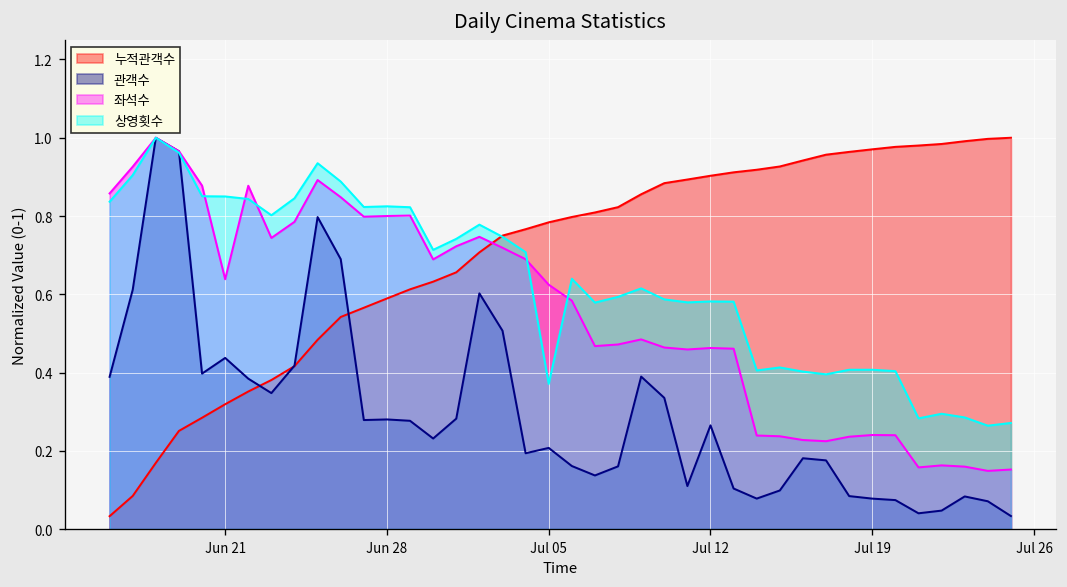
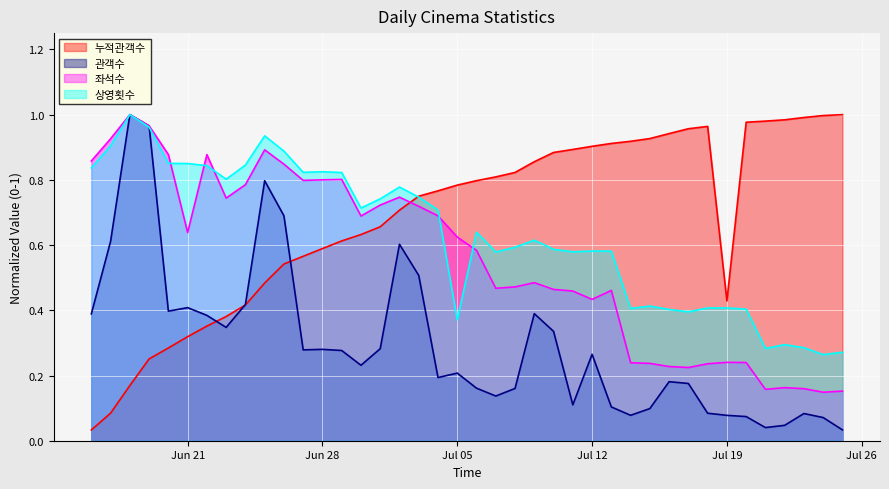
  {
    "누적관객수": {
      "Jun 21": 0.32,
      "Jun 28": 0.59,
      "Jul 05": 0.78,
      "Jul 12": 0.90,
-     "Jul 19": 0.97
+     "Jul 19": 0.43
    },
    "관객수": {
-     "Jun 21": 0.44,
+     "Jun 21": 0.41,
      "Jun 28": 0.28,
      "Jul 05": 0.21,
      "Jul 12": 0.27,
      "Jul 19": 0.08
    },
    "좌석수": {
      "Jun 21": 0.64,
      "Jun 28": 0.80,
      "Jul 05": 0.62,
-     "Jul 12": 0.46,
+     "Jul 12": 0.43,
      "Jul 19": 0.24
    },
    "상영횟수": {
      "Jun 21": 0.85,
      "Jun 28": 0.82,
      "Jul 05": 0.37,
      "Jul 12": 0.58,
      "Jul 19": 0.41
    }
  }
